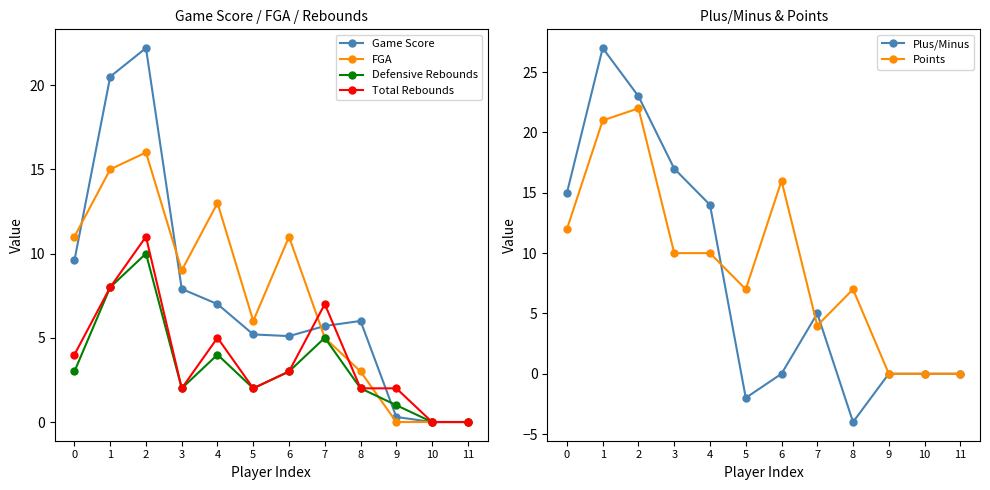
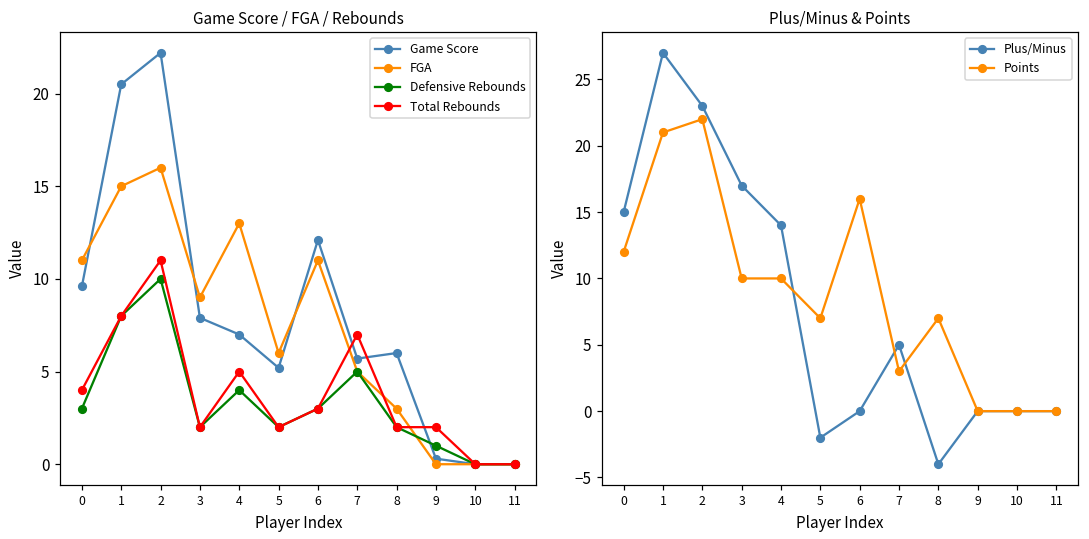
  {
    "Game Score / FGA / Rebounds": {
      "Game Score": {
        "0": 9.6,
        "1": 20.5,
        "2": 22.2,
        "3": 7.9,
        "4": 7.0,
        "5": 5.2,
-       "6": 5.1,
+       "6": 12.1,
        "7": 5.7,
        "8": 6.0,
        "9": 0.3
      },
      "FGA": {
        "0": 11.0,
        "1": 15.0,
        "2": 16.0,
        "3": 9.0,
        "4": 13.0,
        "5": 6.0,
        "6": 11.0,
        "8": 3.0,
        "9": 0.0
      },
      "Defensive Rebounds": {
        "0": 3.0,
        "2": 10.0,
        "4": 4.0,
        "9": 1.0
      },
      "Total Rebounds": {
        "0": 4.0,
        "2": 11.0,
        "4": 5.0,
        "7": 7.0,
        "9": 2.0
      }
    },
    "Plus/Minus & Points": {
      "Plus/Minus": {
        "0": 15,
        "1": 27,
        "2": 23,
        "3": 17,
        "4": 14,
        "5": -2,
        "6": 0,
        "7": 5,
        "8": -4
      },
      "Points": {
        "0": 12,
        "1": 21,
        "2": 22,
        "3": 10,
        "4": 10,
        "5": 7,
        "6": 16,
-       "7": 4,
+       "7": 3,
        "8": 7
      }
    }
  }
